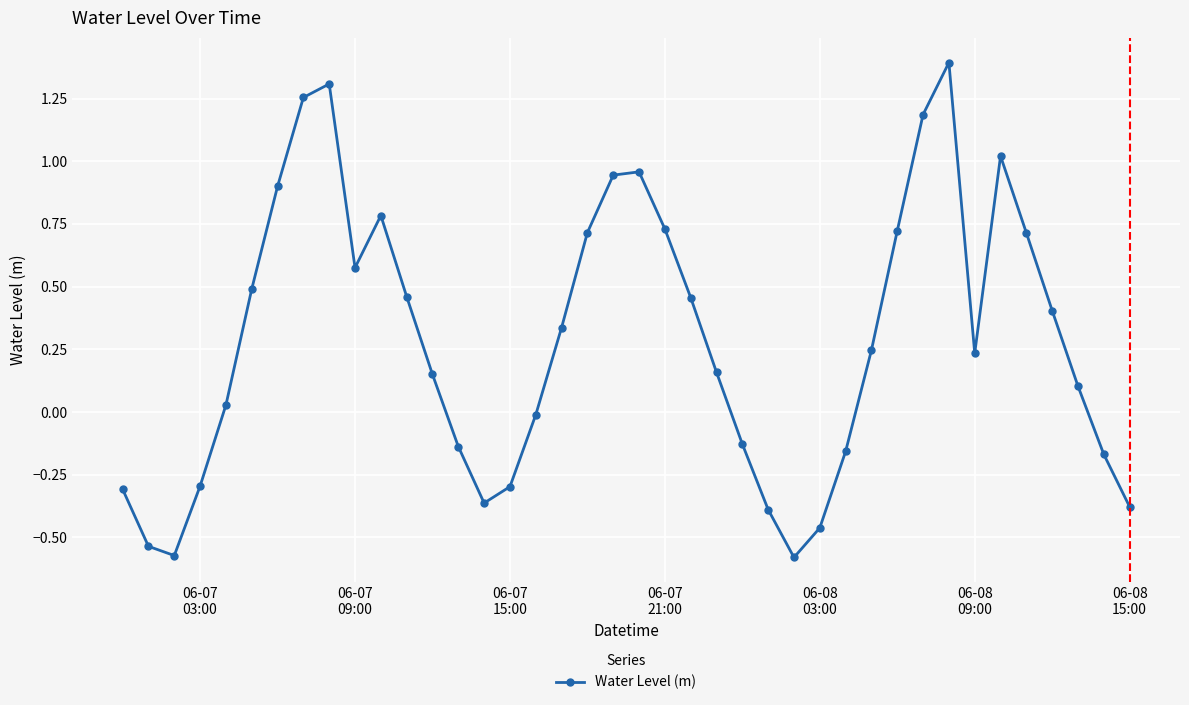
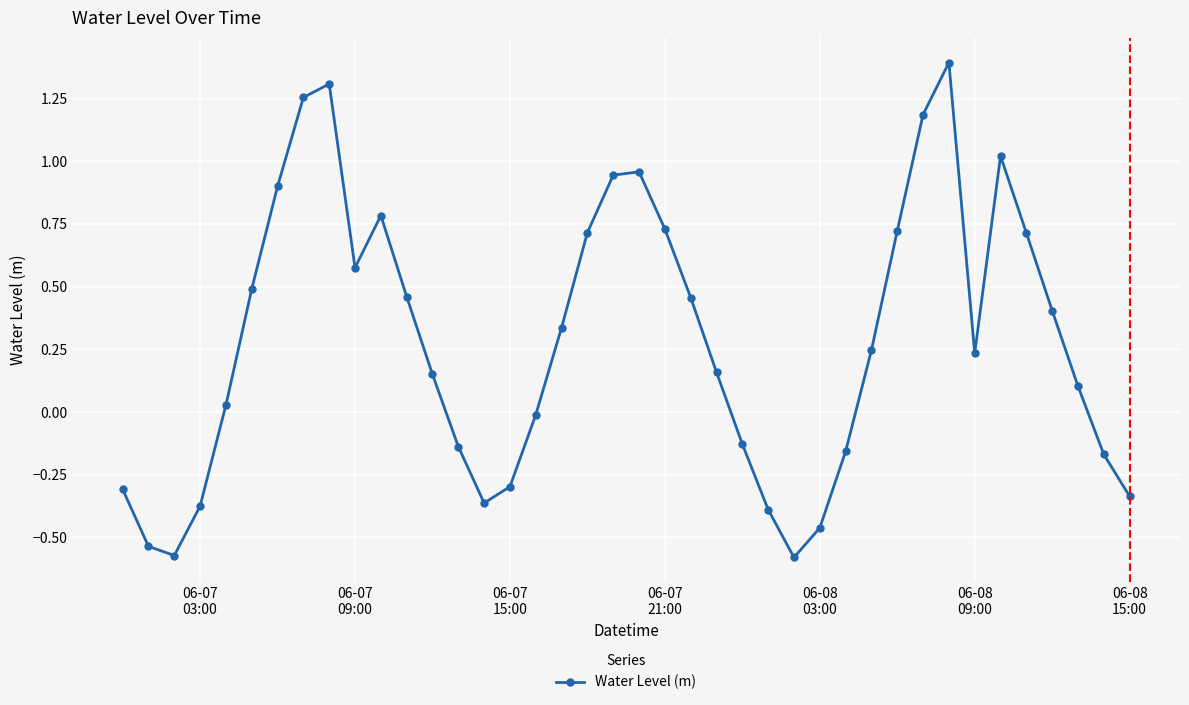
  {
-   "06-07 03:00": -0.30,
+   "06-07 03:00": -0.38,
    "06-07 09:00": 0.58,
    "06-07 15:00": -0.30,
    "06-07 21:00": 0.73,
    "06-08 03:00": -0.46,
    "06-08 09:00": 0.23,
-   "06-08 15:00": -0.38
+   "06-08 15:00": -0.34
  }
